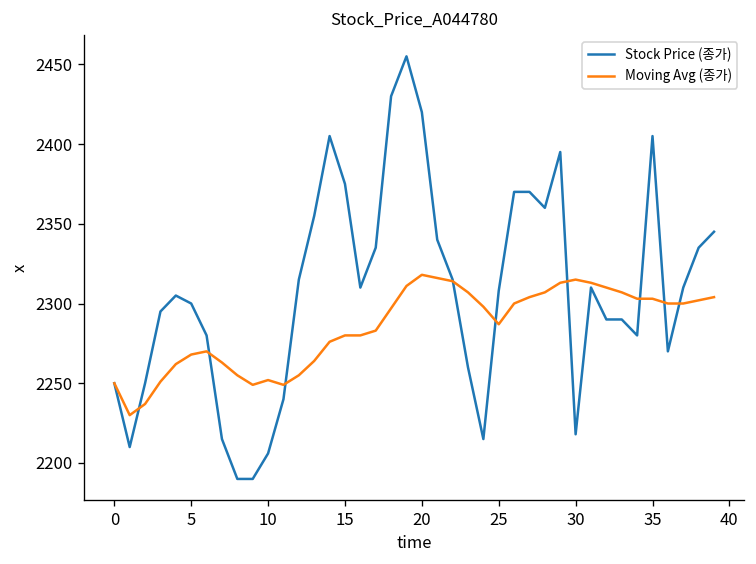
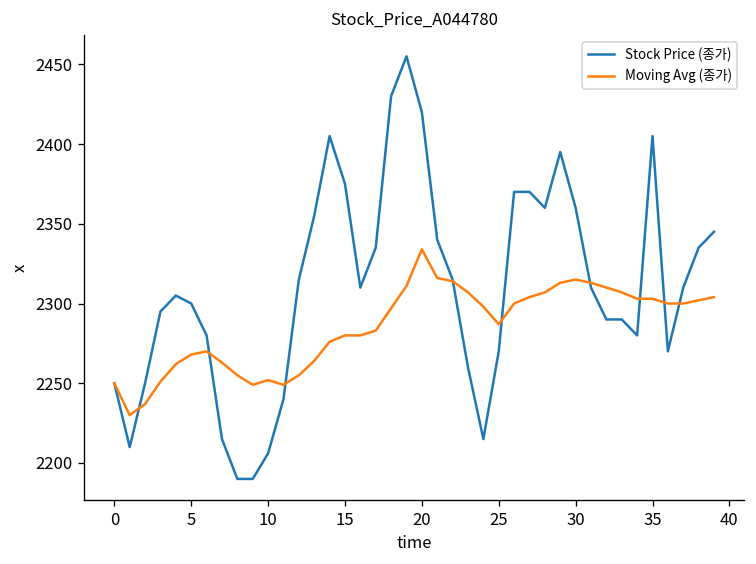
  {
    "Stock Price (종가)": {
      "5": 2300,
      "10": 2206,
      "15": 2375,
      "20": 2420,
-     "25": 2308,
-     "30": 2218,
+     "25": 2270,
+     "30": 2360,
      "35": 2405
    },
    "Moving Avg (종가)": {
      "5": 2268,
      "10": 2252,
      "15": 2280,
-     "20": 2318,
+     "20": 2334,
      "25": 2287,
      "30": 2315,
      "35": 2303
    }
  }
